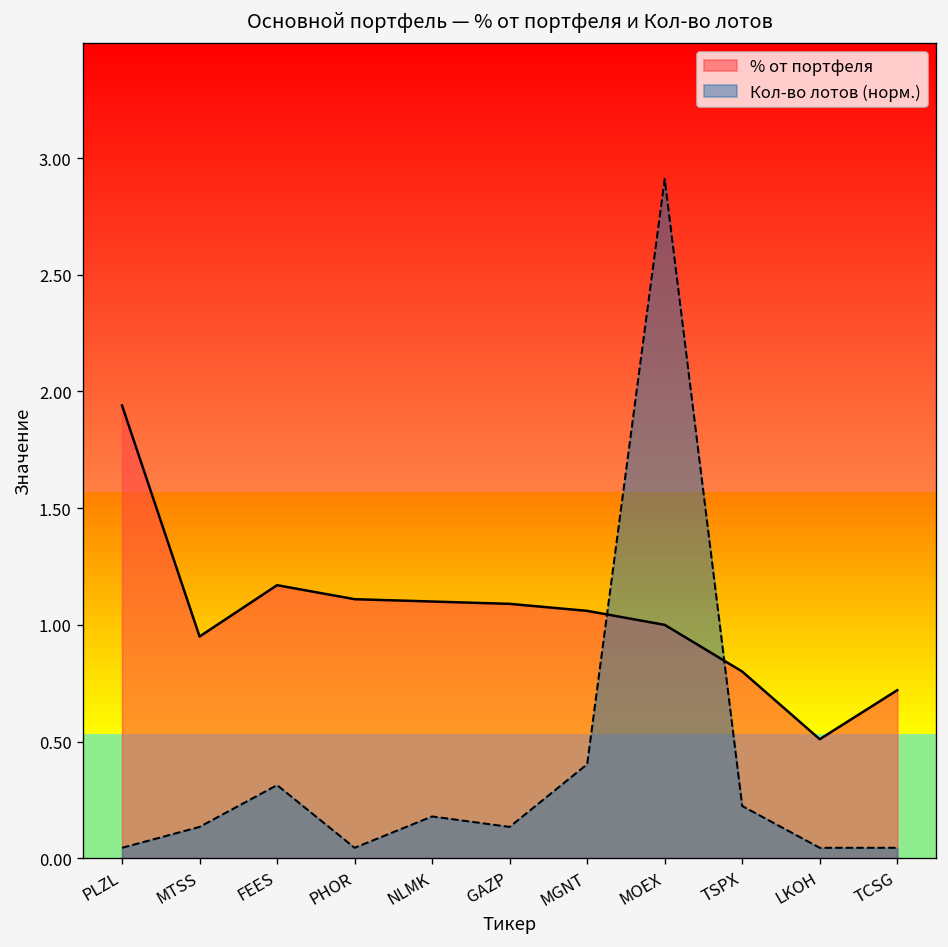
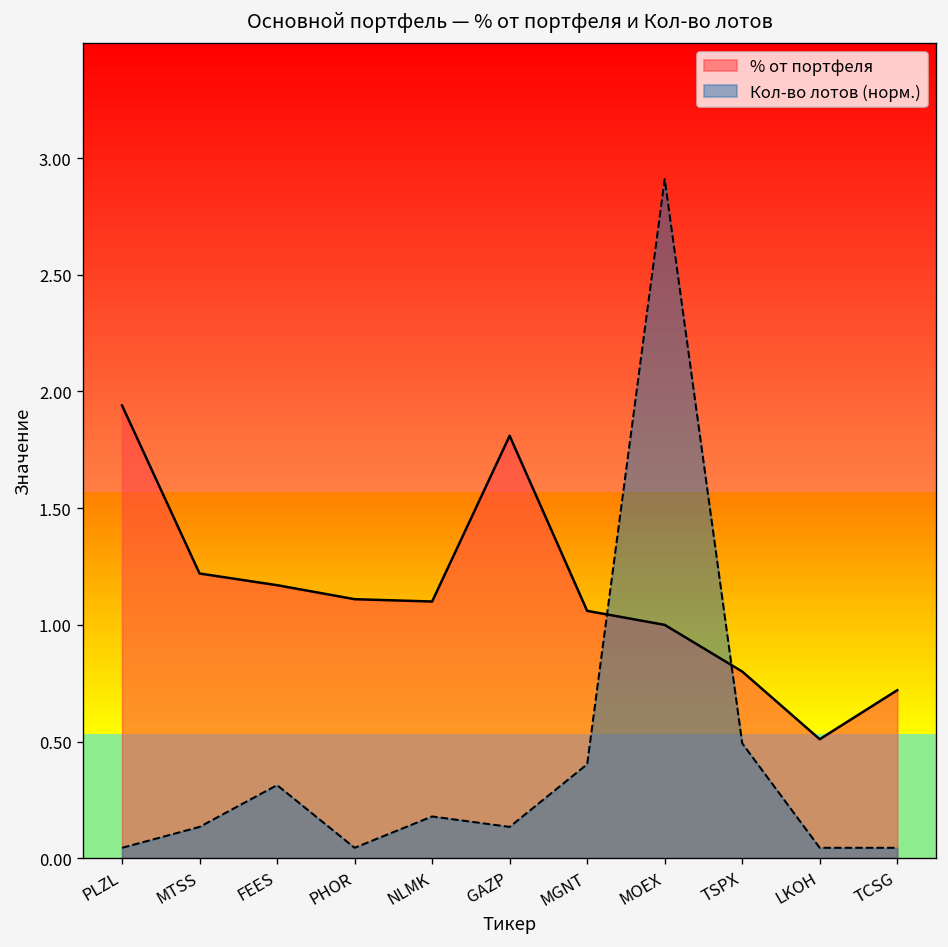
  {
    "% от портфеля": {
      "PLZL": 1.94,
-     "MTSS": 0.95,
+     "MTSS": 1.22,
      "FEES": 1.17,
      "PHOR": 1.11,
      "NLMK": 1.10,
-     "GAZP": 1.09,
+     "GAZP": 1.81,
      "MGNT": 1.06,
      "MOEX": 1.00,
      "TSPX": 0.80,
      "LKOH": 0.51,
      "TCSG": 0.72
    },
    "Кол-во лотов (норм.)": {
      "PLZL": 0.04,
      "MTSS": 0.13,
      "FEES": 0.31,
      "PHOR": 0.04,
      "NLMK": 0.18,
      "GAZP": 0.13,
      "MGNT": 0.40,
      "MOEX": 2.91,
-     "TSPX": 0.22,
+     "TSPX": 0.49,
      "LKOH": 0.04,
      "TCSG": 0.04
    }
  }
